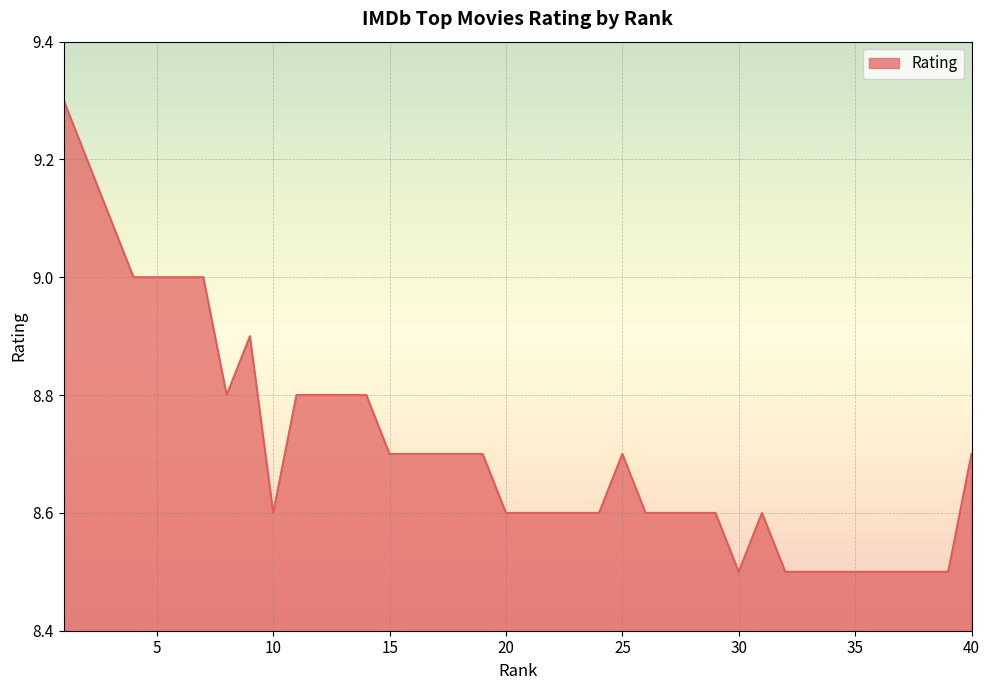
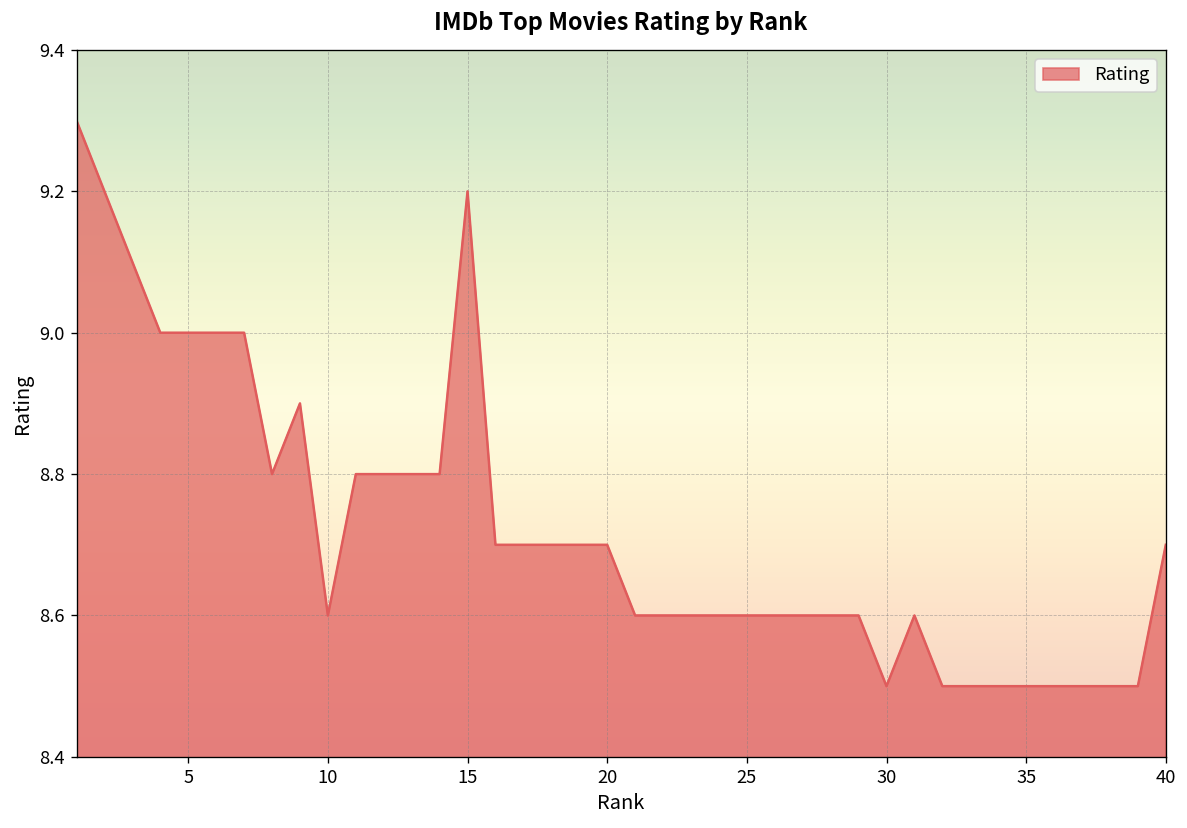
  {
    "5": 9.0,
    "10": 8.6,
-   "15": 8.7,
-   "20": 8.6,
-   "25": 8.7,
+   "15": 9.2,
+   "20": 8.7,
+   "25": 8.6,
    "30": 8.5,
    "35": 8.5,
    "40": 8.7
  }
